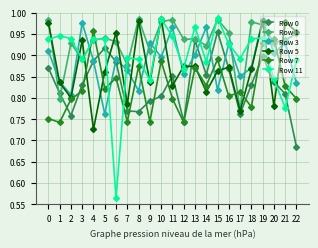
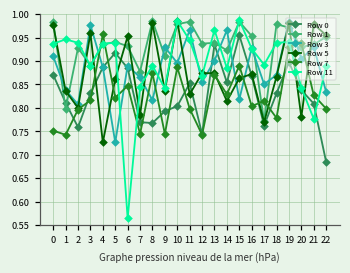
  {
    "Row 3": {
      "0": 0.91,
      "2": 0.81,
      "3": 0.98,
-     "5": 0.76,
+     "5": 0.73,
      "7": 0.86,
      "8": 0.82,
      "9": 0.93,
      "10": 0.90,
      "11": 0.97,
      "12": 0.85,
      "13": 0.90,
      "14": 0.97,
      "15": 0.82,
      "17": 0.85,
      "22": 0.83
    },
    "Row 5": {
      "0": 0.98,
-     "3": 0.94,
+     "3": 0.96,
      "4": 0.73,
      "5": 0.86,
      "6": 0.95,
      "7": 0.78,
      "11": 0.83,
      "14": 0.81,
      "15": 0.86,
      "20": 0.78
    },
    "Row 11": {
      "0": 0.94,
      "1": 0.95,
      "2": 0.94,
      "6": 0.56,
-     "7": 0.89,
+     "7": 0.85,
      "8": 0.89,
      "11": 0.94,
      "13": 0.97,
      "14": 0.88,
      "17": 0.89,
      "18": 0.94,
      "21": 0.78
    }
  }
